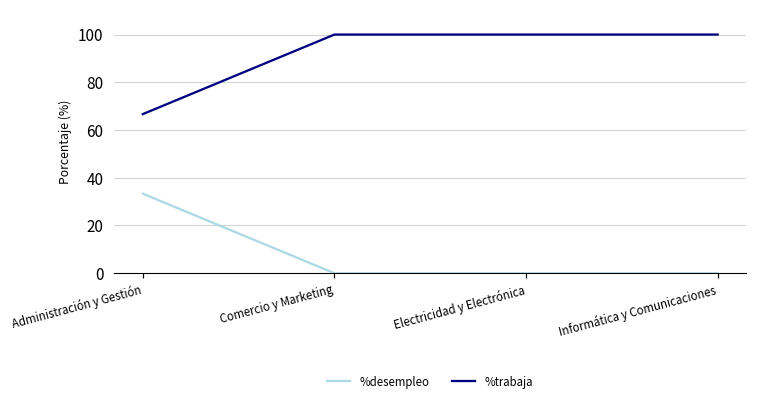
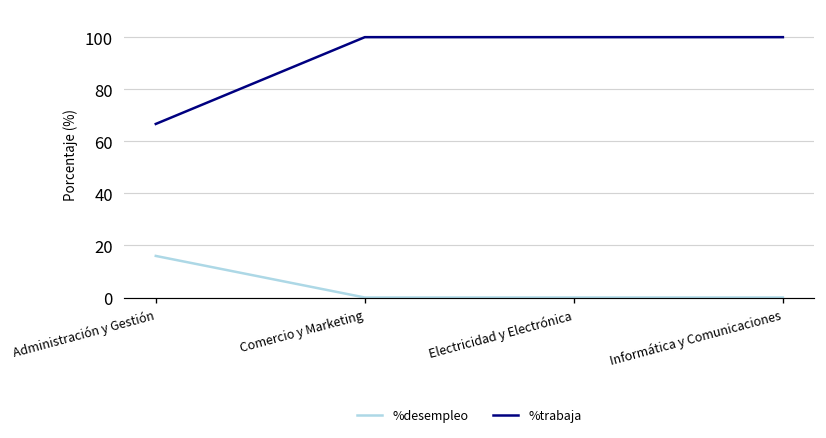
  {
    "%desempleo": {
-     "Administración y Gestión": 33,
+     "Administración y Gestión": 16,
      "Comercio y Marketing": 0,
      "Electricidad y Electrónica": 0,
      "Informática y Comunicaciones": 0
    },
    "%trabaja": {
      "Administración y Gestión": 67,
      "Comercio y Marketing": 100,
      "Electricidad y Electrónica": 100,
      "Informática y Comunicaciones": 100
    }
  }
